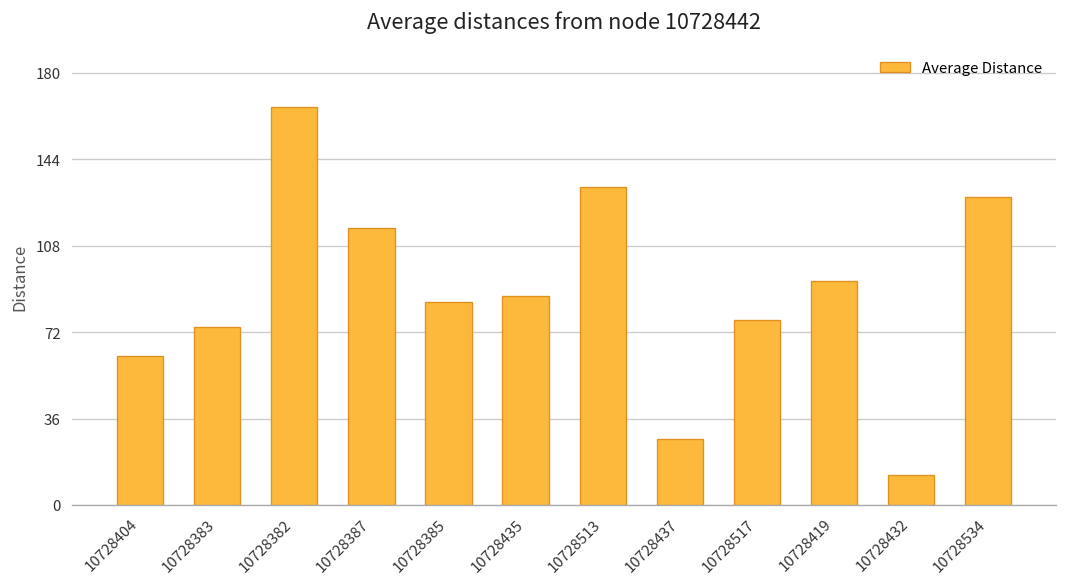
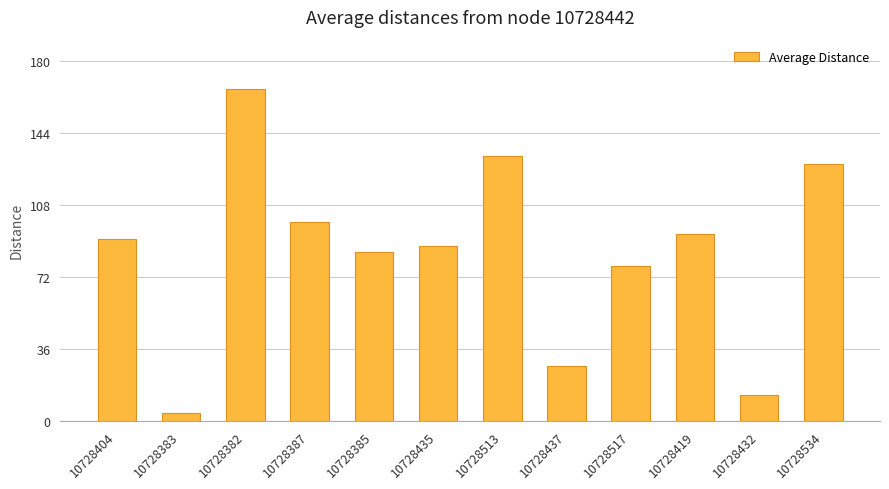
  {
-   "10728404": 62,
-   "10728383": 74,
+   "10728404": 91,
+   "10728383": 4,
    "10728382": 166,
-   "10728387": 115,
+   "10728387": 99,
    "10728385": 84,
    "10728435": 87,
    "10728513": 132,
    "10728437": 27,
    "10728517": 77,
    "10728419": 93,
    "10728432": 13,
    "10728534": 128
  }
